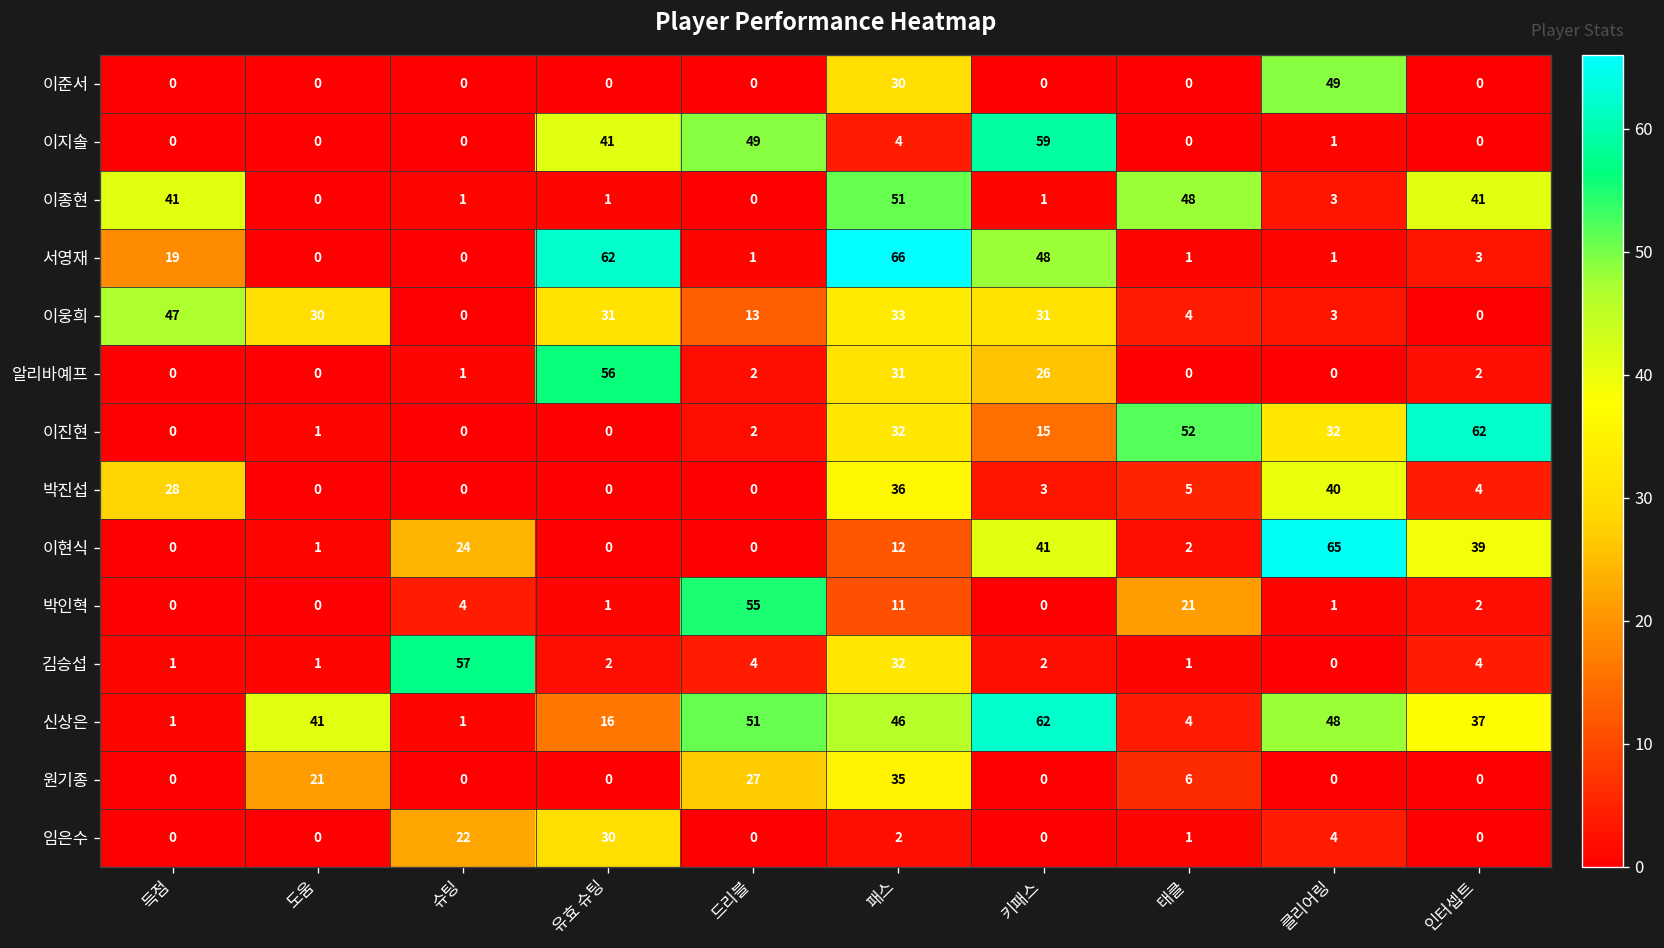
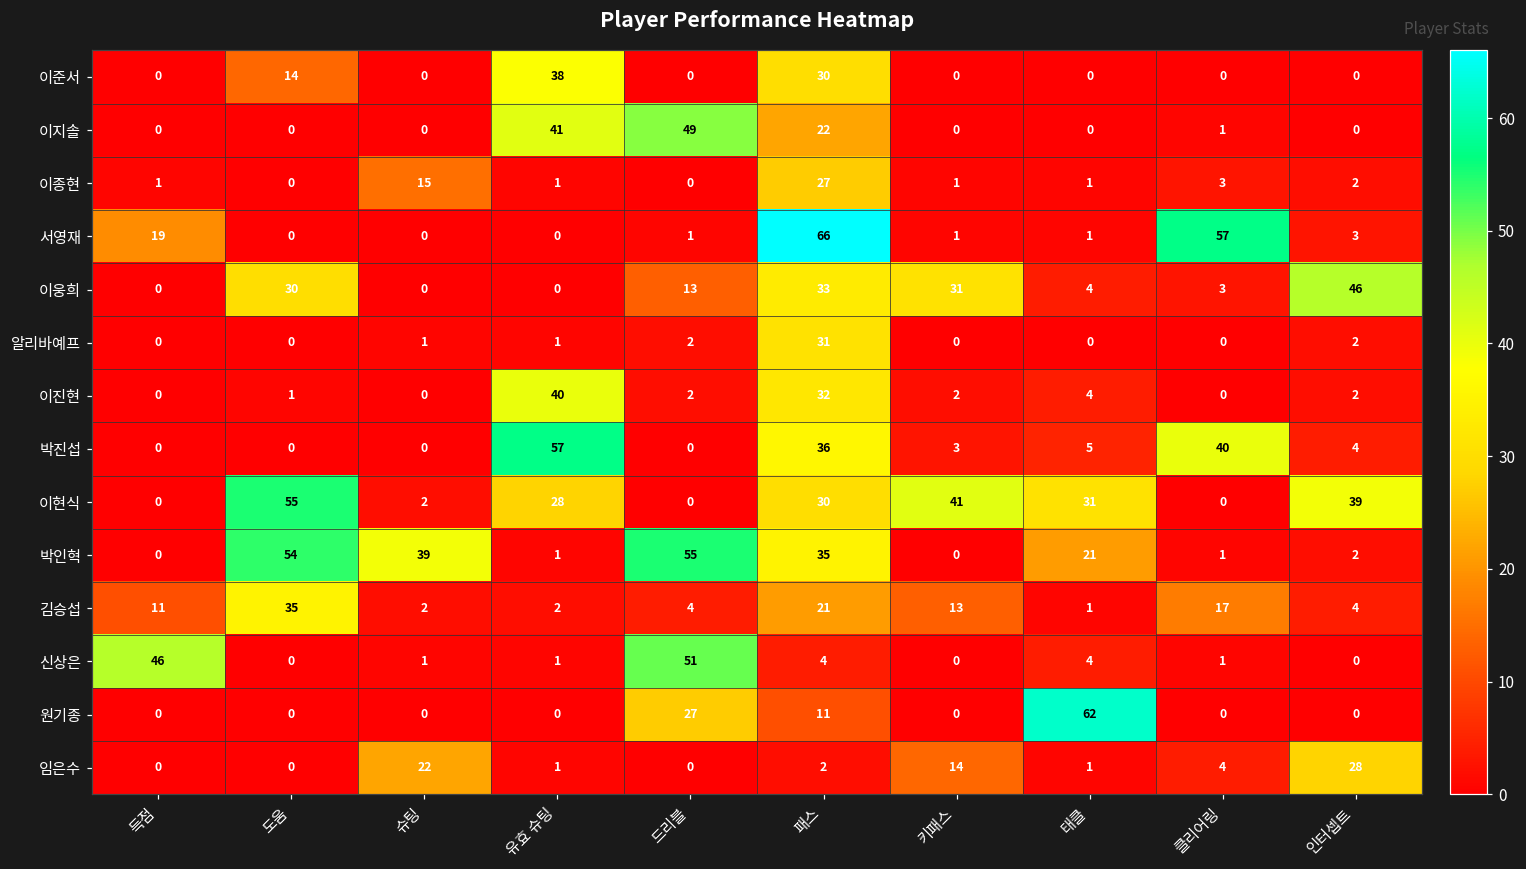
  {
    "이준서": {
      "득점": 0,
-     "도움": 0,
+     "도움": 14,
      "슈팅": 0,
-     "유효 슈팅": 0,
+     "유효 슈팅": 38,
      "드리블": 0,
      "패스": 30,
      "키패스": 0,
      "태클": 0,
-     "클리어링": 49,
+     "클리어링": 0,
      "인터셉트": 0
    },
    "이지솔": {
      "득점": 0,
      "도움": 0,
      "슈팅": 0,
      "유효 슈팅": 41,
      "드리블": 49,
-     "패스": 4,
-     "키패스": 59,
+     "패스": 22,
+     "키패스": 0,
      "태클": 0,
      "클리어링": 1,
      "인터셉트": 0
    },
    "이종현": {
-     "득점": 41,
+     "득점": 1,
      "도움": 0,
-     "슈팅": 1,
+     "슈팅": 15,
      "유효 슈팅": 1,
      "드리블": 0,
-     "패스": 51,
+     "패스": 27,
      "키패스": 1,
-     "태클": 48,
+     "태클": 1,
      "클리어링": 3,
-     "인터셉트": 41
+     "인터셉트": 2
    },
    "서영재": {
      "득점": 19,
      "도움": 0,
      "슈팅": 0,
-     "유효 슈팅": 62,
+     "유효 슈팅": 0,
      "드리블": 1,
      "패스": 66,
-     "키패스": 48,
+     "키패스": 1,
      "태클": 1,
-     "클리어링": 1,
+     "클리어링": 57,
      "인터셉트": 3
    },
    "이웅희": {
-     "득점": 47,
+     "득점": 0,
      "도움": 30,
      "슈팅": 0,
-     "유효 슈팅": 31,
+     "유효 슈팅": 0,
      "드리블": 13,
      "패스": 33,
      "키패스": 31,
      "태클": 4,
      "클리어링": 3,
-     "인터셉트": 0
+     "인터셉트": 46
    },
    "알리바예프": {
      "득점": 0,
      "도움": 0,
      "슈팅": 1,
-     "유효 슈팅": 56,
+     "유효 슈팅": 1,
      "드리블": 2,
      "패스": 31,
-     "키패스": 26,
+     "키패스": 0,
      "태클": 0,
      "클리어링": 0,
      "인터셉트": 2
    },
    "이진현": {
      "득점": 0,
      "도움": 1,
      "슈팅": 0,
-     "유효 슈팅": 0,
+     "유효 슈팅": 40,
      "드리블": 2,
      "패스": 32,
-     "키패스": 15,
-     "태클": 52,
-     "클리어링": 32,
-     "인터셉트": 62
+     "키패스": 2,
+     "태클": 4,
+     "클리어링": 0,
+     "인터셉트": 2
    },
    "박진섭": {
-     "득점": 28,
+     "득점": 0,
      "도움": 0,
      "슈팅": 0,
-     "유효 슈팅": 0,
+     "유효 슈팅": 57,
      "드리블": 0,
      "패스": 36,
      "키패스": 3,
      "태클": 5,
      "클리어링": 40,
      "인터셉트": 4
    },
    "이현식": {
      "득점": 0,
-     "도움": 1,
-     "슈팅": 24,
-     "유효 슈팅": 0,
+     "도움": 55,
+     "슈팅": 2,
+     "유효 슈팅": 28,
      "드리블": 0,
-     "패스": 12,
+     "패스": 30,
      "키패스": 41,
-     "태클": 2,
-     "클리어링": 65,
+     "태클": 31,
+     "클리어링": 0,
      "인터셉트": 39
    },
    "박인혁": {
      "득점": 0,
-     "도움": 0,
-     "슈팅": 4,
+     "도움": 54,
+     "슈팅": 39,
      "유효 슈팅": 1,
      "드리블": 55,
-     "패스": 11,
+     "패스": 35,
      "키패스": 0,
      "태클": 21,
      "클리어링": 1,
      "인터셉트": 2
    },
    "김승섭": {
-     "득점": 1,
-     "도움": 1,
-     "슈팅": 57,
+     "득점": 11,
+     "도움": 35,
+     "슈팅": 2,
      "유효 슈팅": 2,
      "드리블": 4,
-     "패스": 32,
-     "키패스": 2,
+     "패스": 21,
+     "키패스": 13,
      "태클": 1,
-     "클리어링": 0,
+     "클리어링": 17,
      "인터셉트": 4
    },
    "신상은": {
-     "득점": 1,
-     "도움": 41,
+     "득점": 46,
+     "도움": 0,
      "슈팅": 1,
-     "유효 슈팅": 16,
+     "유효 슈팅": 1,
      "드리블": 51,
-     "패스": 46,
-     "키패스": 62,
+     "패스": 4,
+     "키패스": 0,
      "태클": 4,
-     "클리어링": 48,
-     "인터셉트": 37
+     "클리어링": 1,
+     "인터셉트": 0
    },
    "원기종": {
      "득점": 0,
-     "도움": 21,
+     "도움": 0,
      "슈팅": 0,
      "유효 슈팅": 0,
      "드리블": 27,
-     "패스": 35,
+     "패스": 11,
      "키패스": 0,
-     "태클": 6,
+     "태클": 62,
      "클리어링": 0,
      "인터셉트": 0
    },
    "임은수": {
      "득점": 0,
      "도움": 0,
      "슈팅": 22,
-     "유효 슈팅": 30,
+     "유효 슈팅": 1,
      "드리블": 0,
      "패스": 2,
-     "키패스": 0,
+     "키패스": 14,
      "태클": 1,
      "클리어링": 4,
-     "인터셉트": 0
+     "인터셉트": 28
    }
  }
